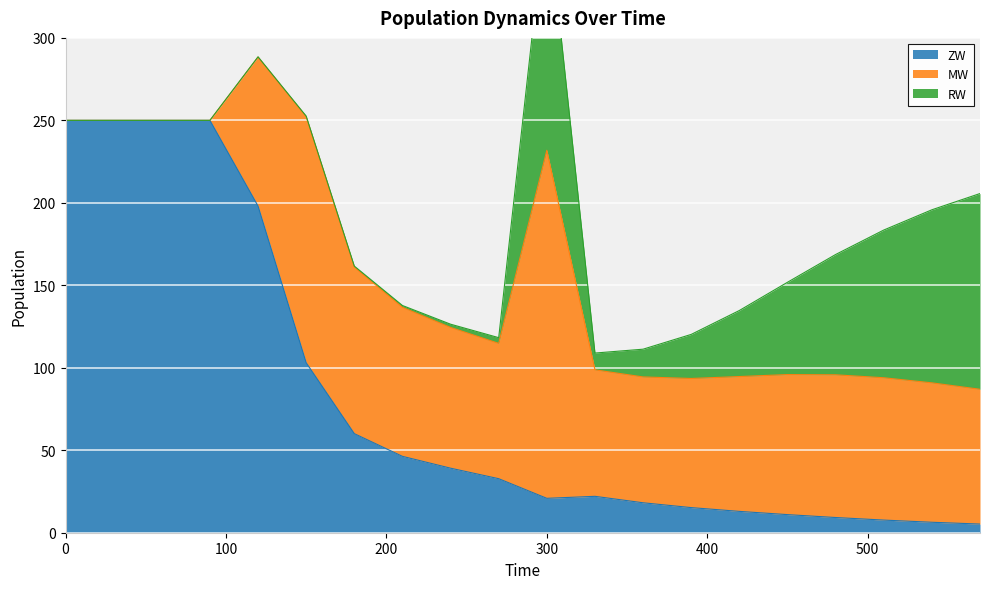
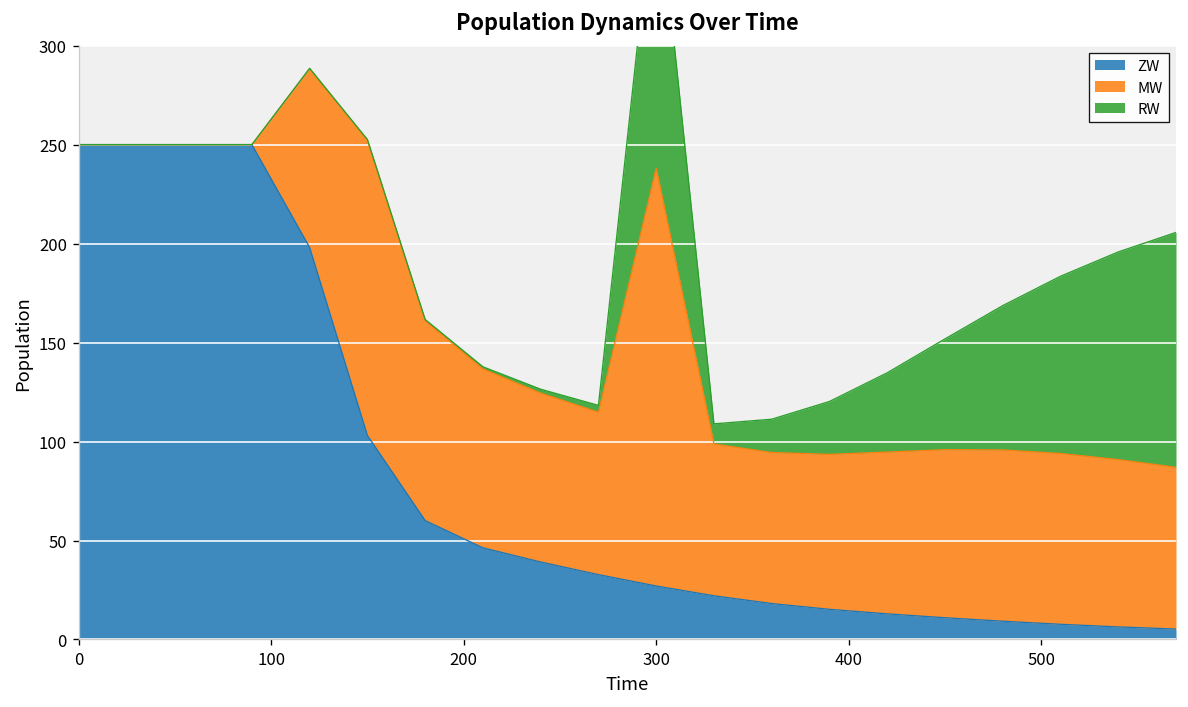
  {
    "ZW": {
-     "300": 21
+     "300": 27
    },
    "MW": {
      "300": 211
    }
  }
